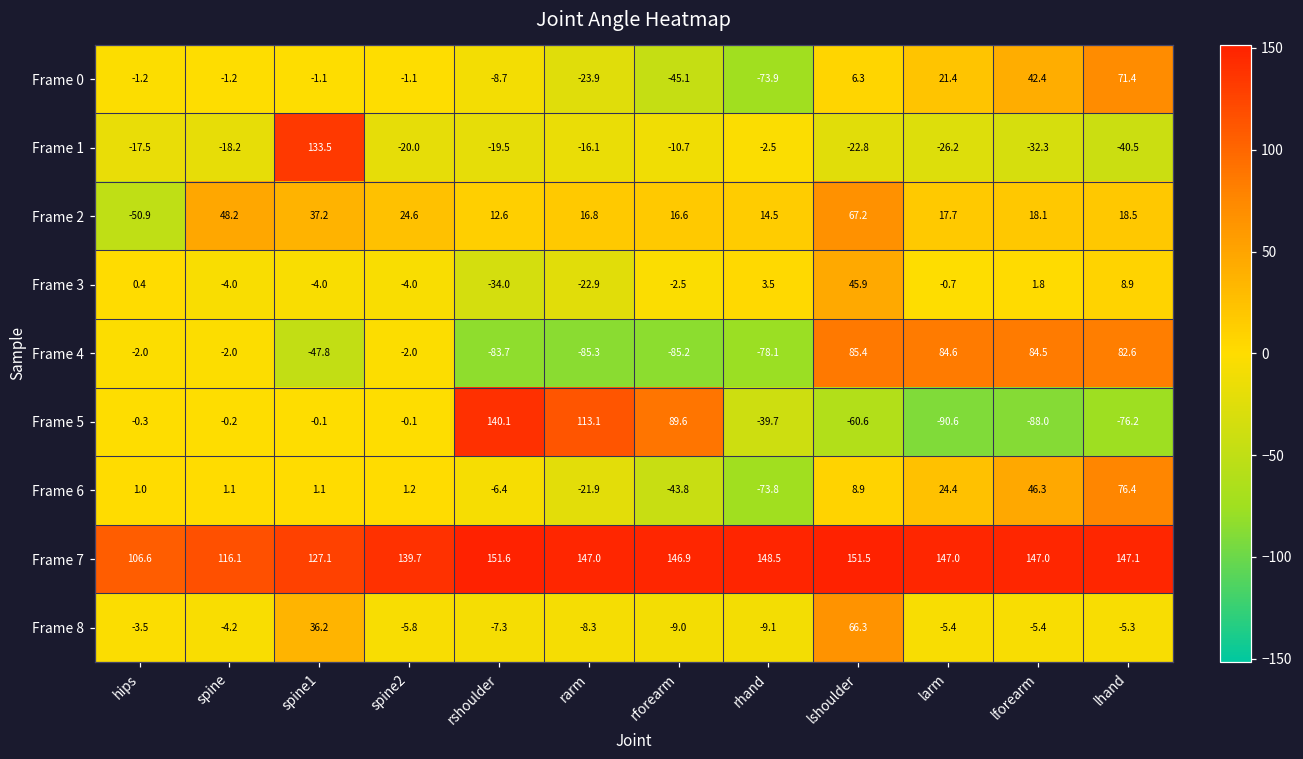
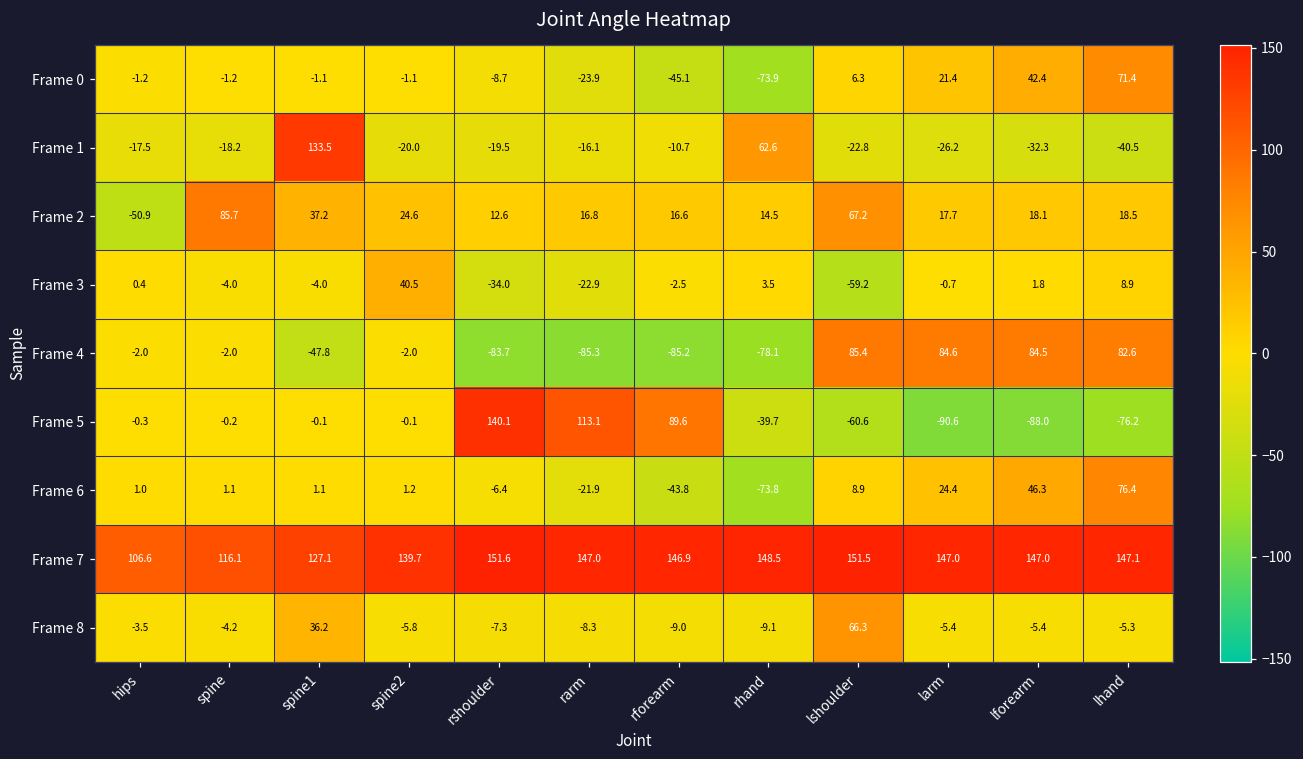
  {
    "Frame 0": {
      "hips": -1.2,
      "spine": -1.2,
      "spine1": -1.1,
      "spine2": -1.1,
      "rshoulder": -8.7,
      "rarm": -23.9,
      "rforearm": -45.1,
      "rhand": -73.9,
      "lshoulder": 6.3,
      "larm": 21.4,
      "lforearm": 42.4,
      "lhand": 71.4
    },
    "Frame 1": {
      "hips": -17.5,
      "spine": -18.2,
      "spine1": 133.5,
      "spine2": -20.0,
      "rshoulder": -19.5,
      "rarm": -16.1,
      "rforearm": -10.7,
-     "rhand": -2.5,
+     "rhand": 62.6,
      "lshoulder": -22.8,
      "larm": -26.2,
      "lforearm": -32.3,
      "lhand": -40.5
    },
    "Frame 2": {
      "hips": -50.9,
-     "spine": 48.2,
+     "spine": 85.7,
      "spine1": 37.2,
      "spine2": 24.6,
      "rshoulder": 12.6,
      "rarm": 16.8,
      "rforearm": 16.6,
      "rhand": 14.5,
      "lshoulder": 67.2,
      "larm": 17.7,
      "lforearm": 18.1,
      "lhand": 18.5
    },
    "Frame 3": {
      "hips": 0.4,
      "spine": -4.0,
      "spine1": -4.0,
-     "spine2": -4.0,
+     "spine2": 40.5,
      "rshoulder": -34.0,
      "rarm": -22.9,
      "rforearm": -2.5,
      "rhand": 3.5,
-     "lshoulder": 45.9,
+     "lshoulder": -59.2,
      "larm": -0.7,
      "lforearm": 1.8,
      "lhand": 8.9
    },
    "Frame 4": {
      "hips": -2.0,
      "spine": -2.0,
      "spine1": -47.8,
      "spine2": -2.0,
      "rshoulder": -83.7,
      "rarm": -85.3,
      "rforearm": -85.2,
      "rhand": -78.1,
      "lshoulder": 85.4,
      "larm": 84.6,
      "lforearm": 84.5,
      "lhand": 82.6
    },
    "Frame 5": {
      "hips": -0.3,
      "spine": -0.2,
      "spine1": -0.1,
      "spine2": -0.1,
      "rshoulder": 140.1,
      "rarm": 113.1,
      "rforearm": 89.6,
      "rhand": -39.7,
      "lshoulder": -60.6,
      "larm": -90.6,
      "lforearm": -88.0,
      "lhand": -76.2
    },
    "Frame 6": {
      "hips": 1.0,
      "spine": 1.1,
      "spine1": 1.1,
      "spine2": 1.2,
      "rshoulder": -6.4,
      "rarm": -21.9,
      "rforearm": -43.8,
      "rhand": -73.8,
      "lshoulder": 8.9,
      "larm": 24.4,
      "lforearm": 46.3,
      "lhand": 76.4
    },
    "Frame 7": {
      "hips": 106.6,
      "spine": 116.1,
      "spine1": 127.1,
      "spine2": 139.7,
      "rshoulder": 151.6,
      "rarm": 147.0,
      "rforearm": 146.9,
      "rhand": 148.5,
      "lshoulder": 151.5,
      "larm": 147.0,
      "lforearm": 147.0,
      "lhand": 147.1
    },
    "Frame 8": {
      "hips": -3.5,
      "spine": -4.2,
      "spine1": 36.2,
      "spine2": -5.8,
      "rshoulder": -7.3,
      "rarm": -8.3,
      "rforearm": -9.0,
      "rhand": -9.1,
      "lshoulder": 66.3,
      "larm": -5.4,
      "lforearm": -5.4,
      "lhand": -5.3
    }
  }
